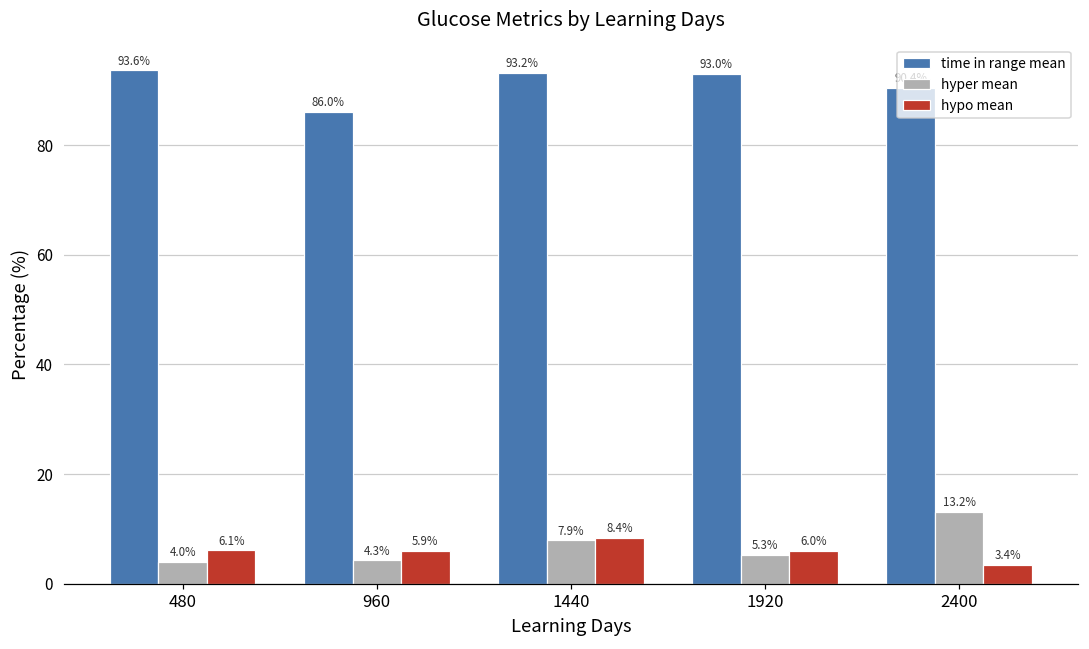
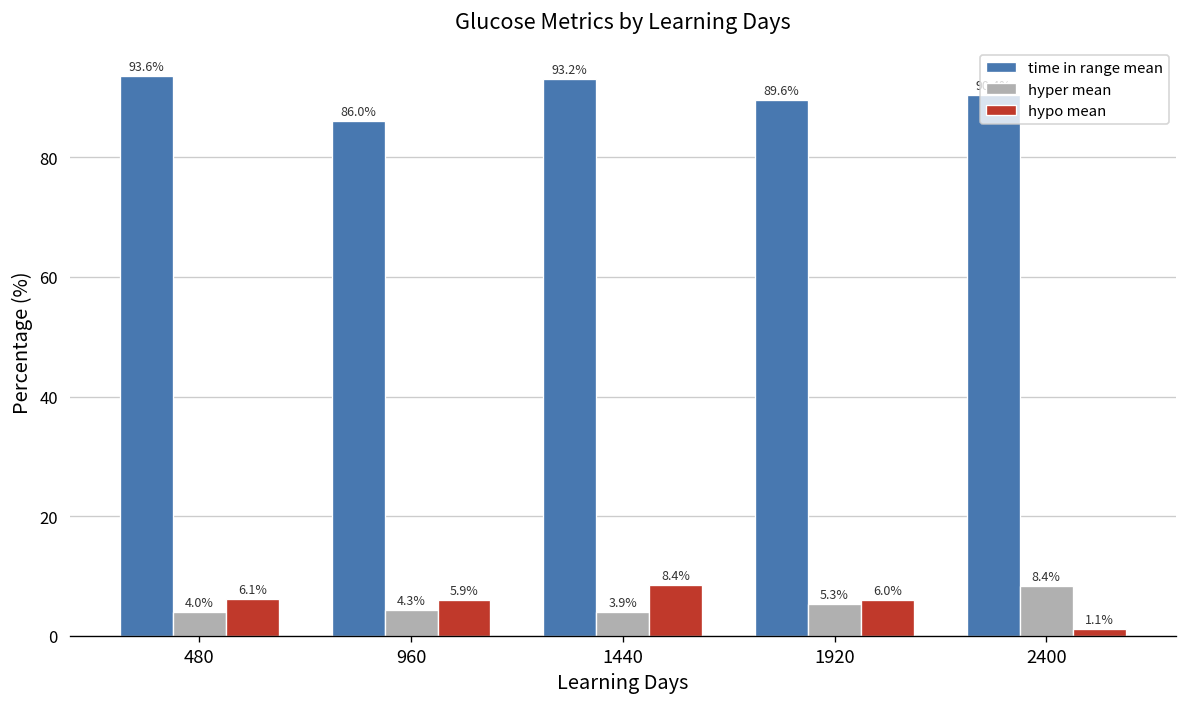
  {
    "time in range mean": {
      "480": "93.6%",
      "960": "86.0%",
      "1440": "93.2%",
-     "1920": "93.0%"
+     "1920": "89.6%"
    },
    "hyper mean": {
      "480": "4.0%",
      "960": "4.3%",
-     "1440": "7.9%",
+     "1440": "3.9%",
      "1920": "5.3%",
-     "2400": "13.2%"
+     "2400": "8.4%"
    },
    "hypo mean": {
      "480": "6.1%",
      "960": "5.9%",
      "1440": "8.4%",
      "1920": "6.0%",
-     "2400": "3.4%"
+     "2400": "1.1%"
    }
  }
